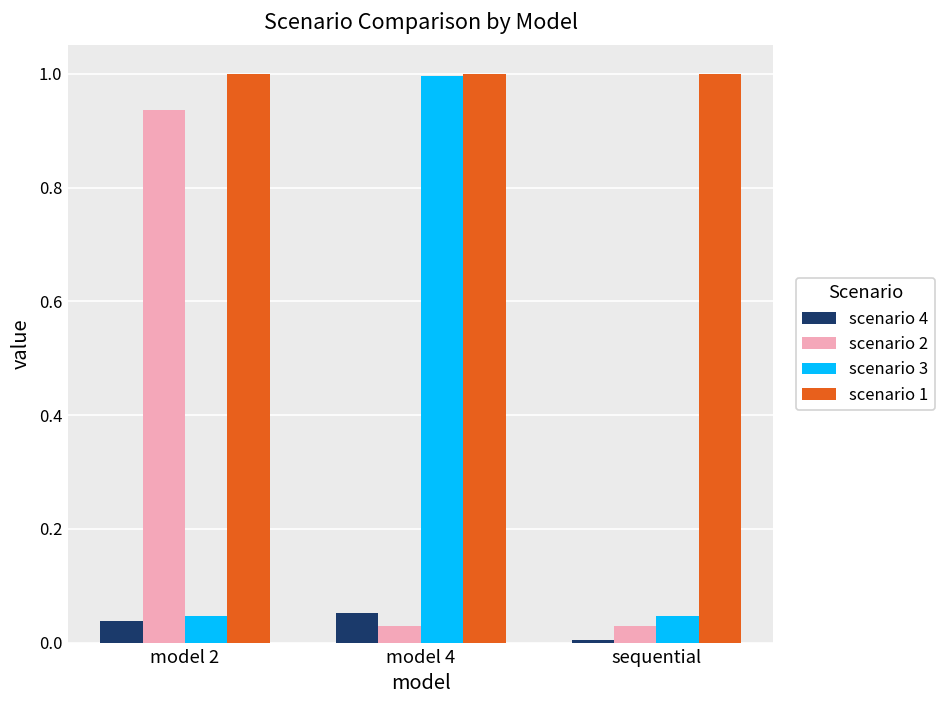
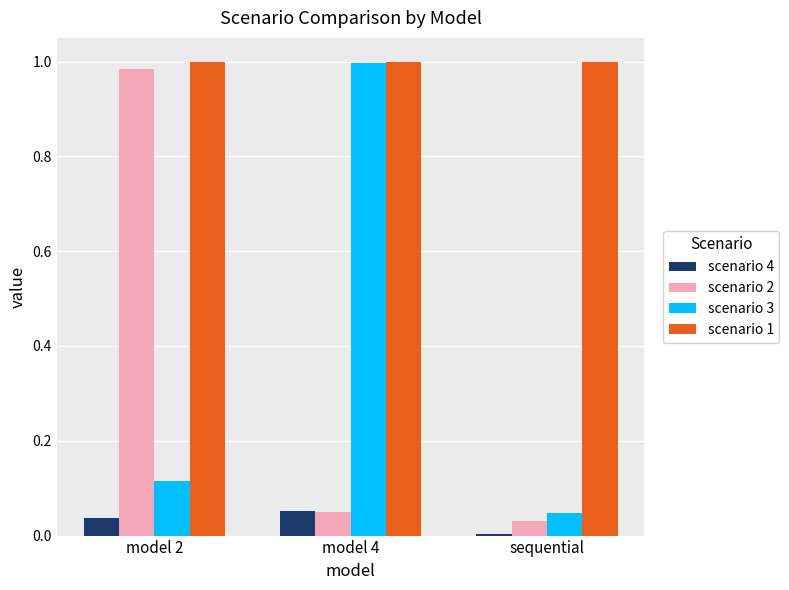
  {
    "scenario 4": {
      "model 2": 0.04,
      "model 4": 0.05
    },
    "scenario 2": {
-     "model 2": 0.94,
-     "model 4": 0.03,
+     "model 2": 0.99,
+     "model 4": 0.05,
      "sequential": 0.03
    },
    "scenario 3": {
-     "model 2": 0.05,
+     "model 2": 0.12,
      "model 4": 1.00,
      "sequential": 0.05
    },
    "scenario 1": {
      "model 2": 1.00,
      "model 4": 1.00,
      "sequential": 1.00
    }
  }
